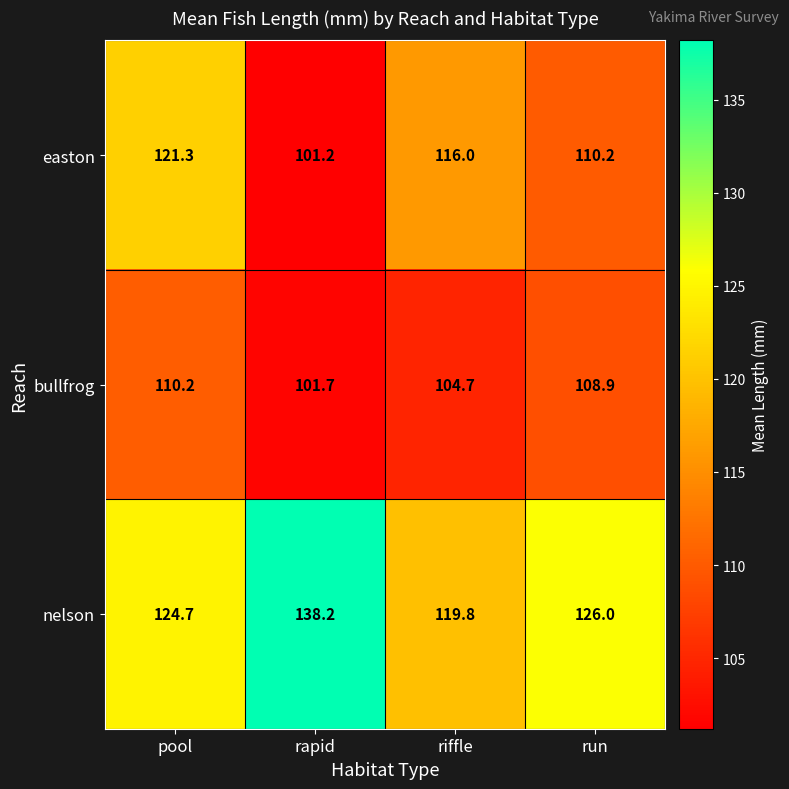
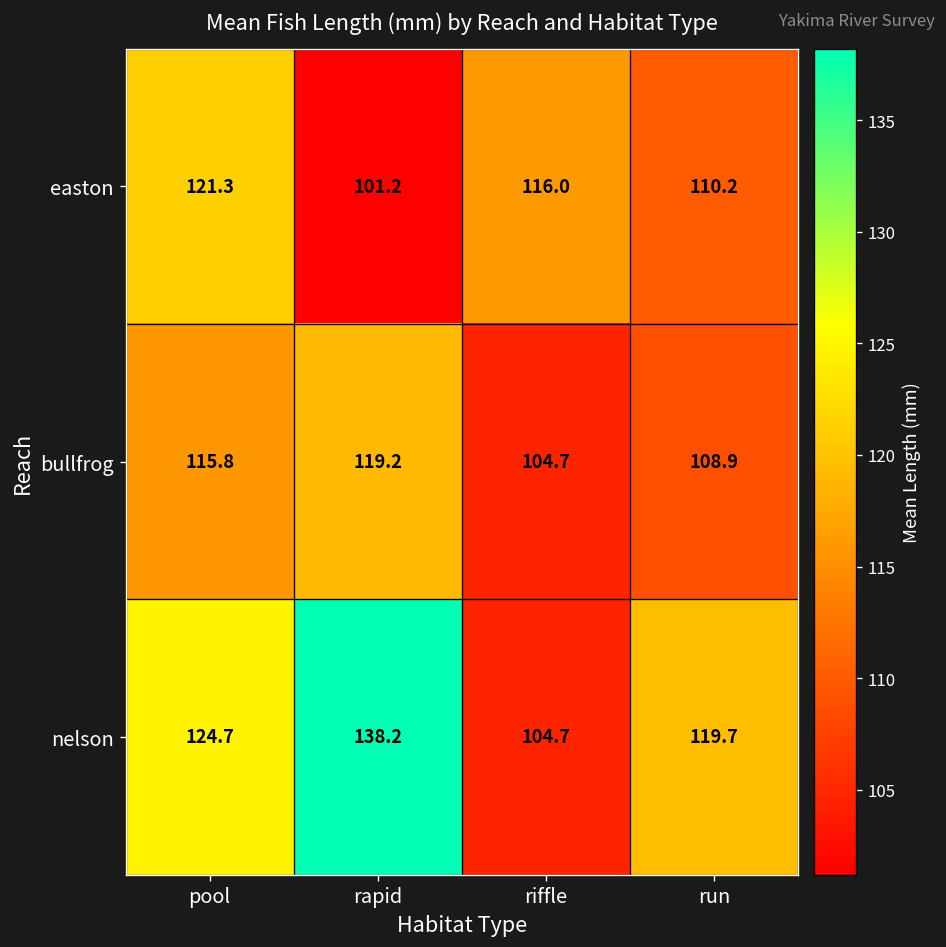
  {
    "easton": {
      "pool": 121.3,
      "rapid": 101.2,
      "riffle": 116.0,
      "run": 110.2
    },
    "bullfrog": {
-     "pool": 110.2,
-     "rapid": 101.7,
+     "pool": 115.8,
+     "rapid": 119.2,
      "riffle": 104.7,
      "run": 108.9
    },
    "nelson": {
      "pool": 124.7,
      "rapid": 138.2,
-     "riffle": 119.8,
-     "run": 126.0
+     "riffle": 104.7,
+     "run": 119.7
    }
  }
